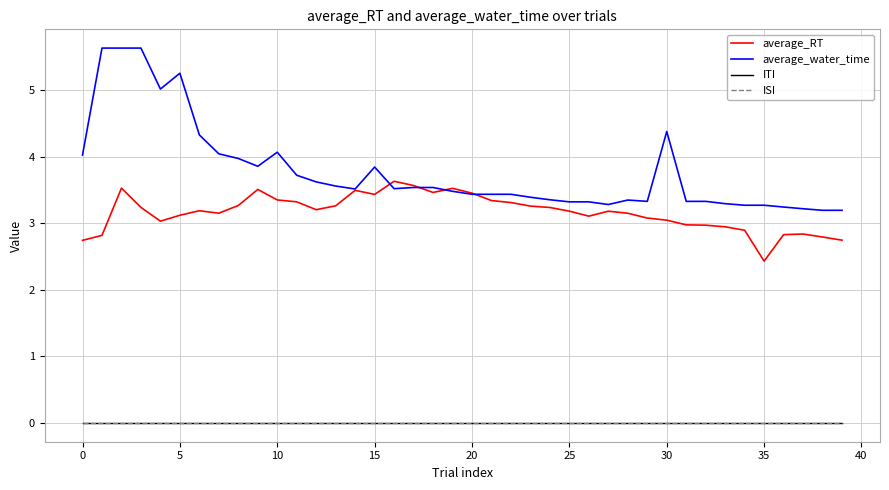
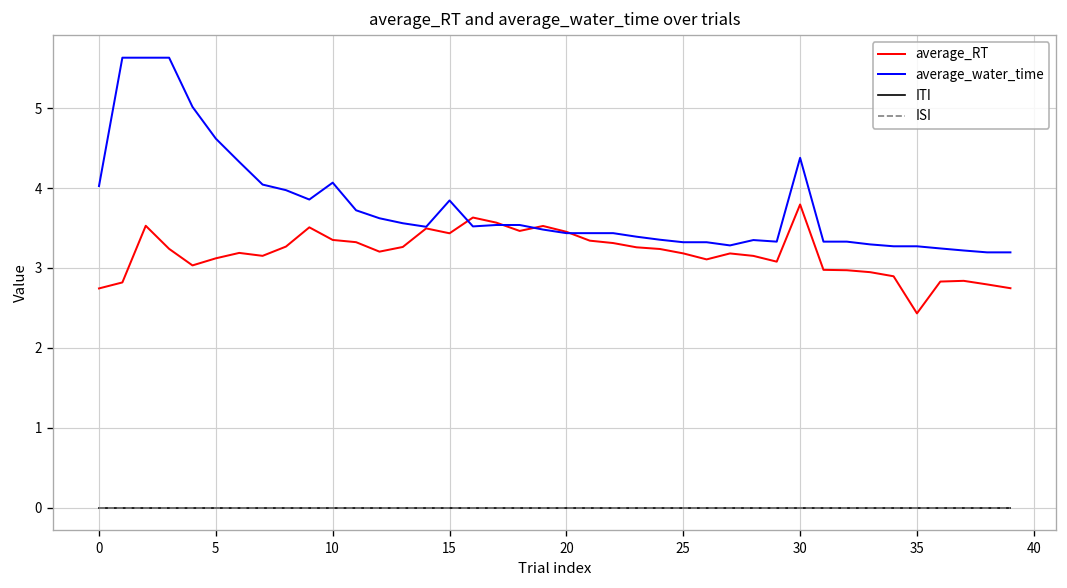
  {
    "average_RT": {
      "0": 2.7,
      "5": 3.1,
      "10": 3.4,
      "15": 3.4,
      "25": 3.2,
-     "30": 3.0,
+     "30": 3.8,
      "35": 2.4
    },
    "average_water_time": {
      "0": 4.0,
-     "5": 5.3,
+     "5": 4.6,
      "10": 4.1,
      "15": 3.8,
      "25": 3.3,
      "30": 4.4,
      "35": 3.3
    },
    "ISI": {
      "0": 0.0,
      "5": 0.0,
      "10": 0.0,
      "15": 0.0,
      "20": 0.0,
      "25": 0.0,
      "30": 0.0,
      "35": 0.0
    }
  }
